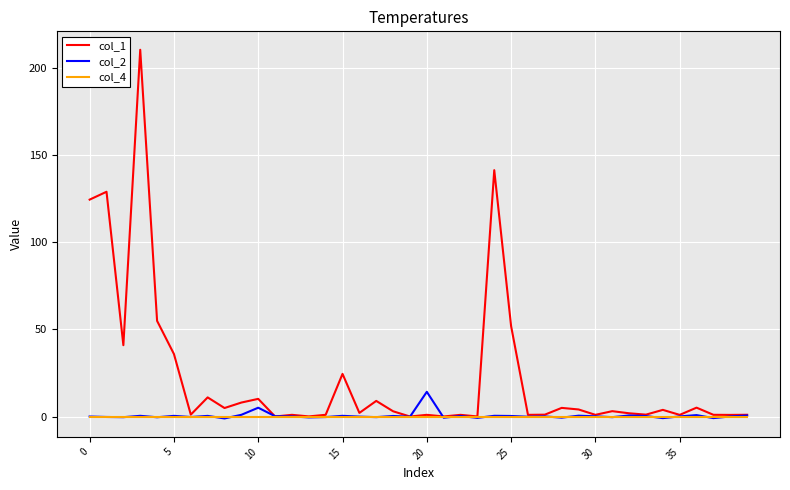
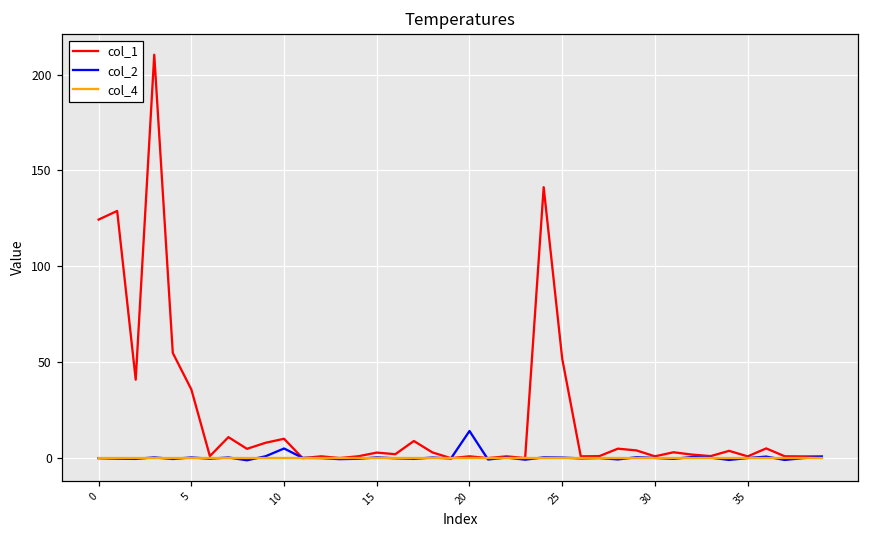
  {
    "col_1": {
      "0": 124,
      "5": 36,
      "10": 10,
-     "15": 24,
+     "15": 3,
      "25": 52
    },
    "col_2": {
      "10": 5,
      "20": 14
    },
    "col_4": {
      "10": 0
    }
  }
